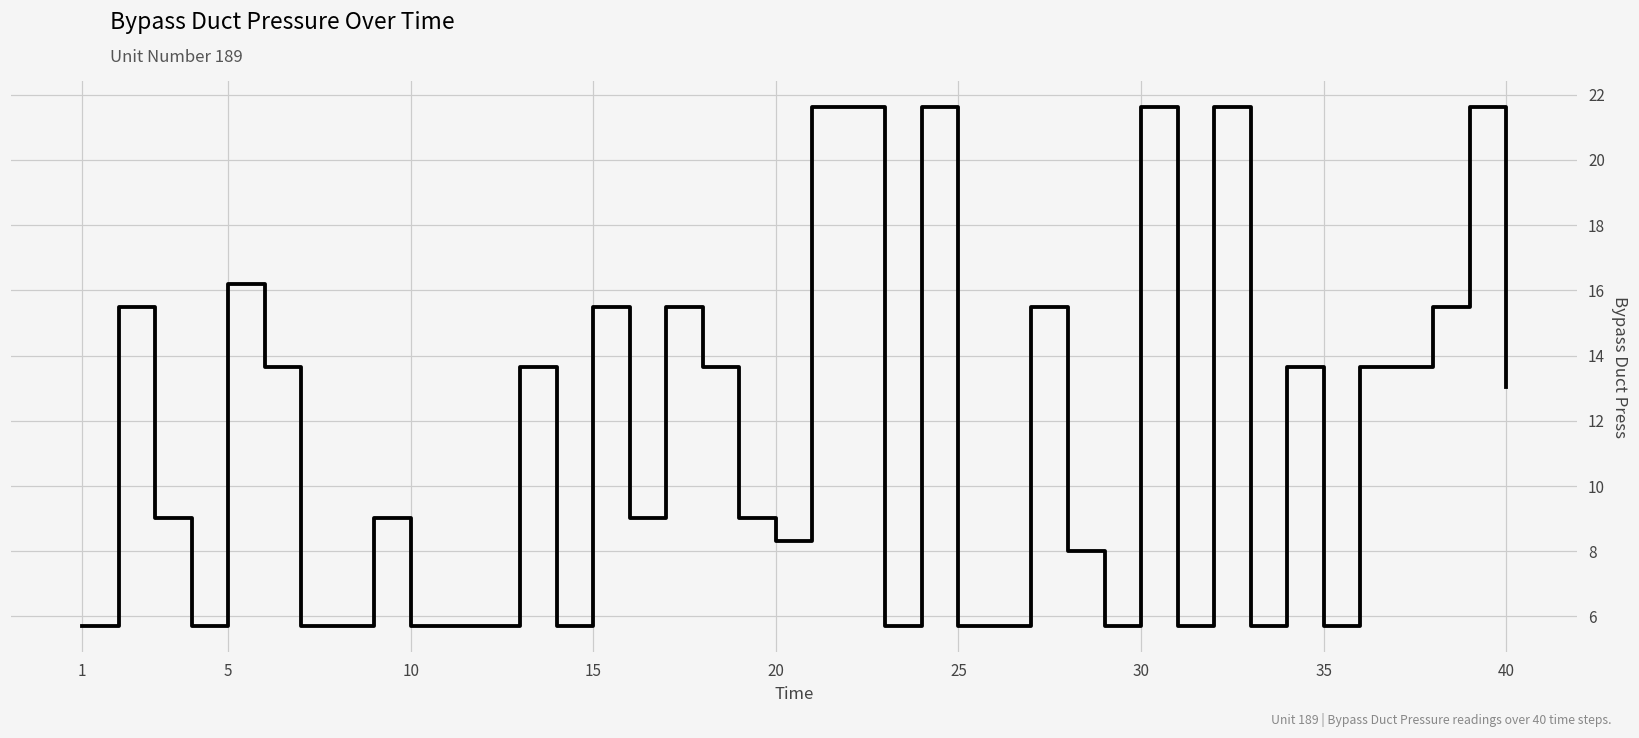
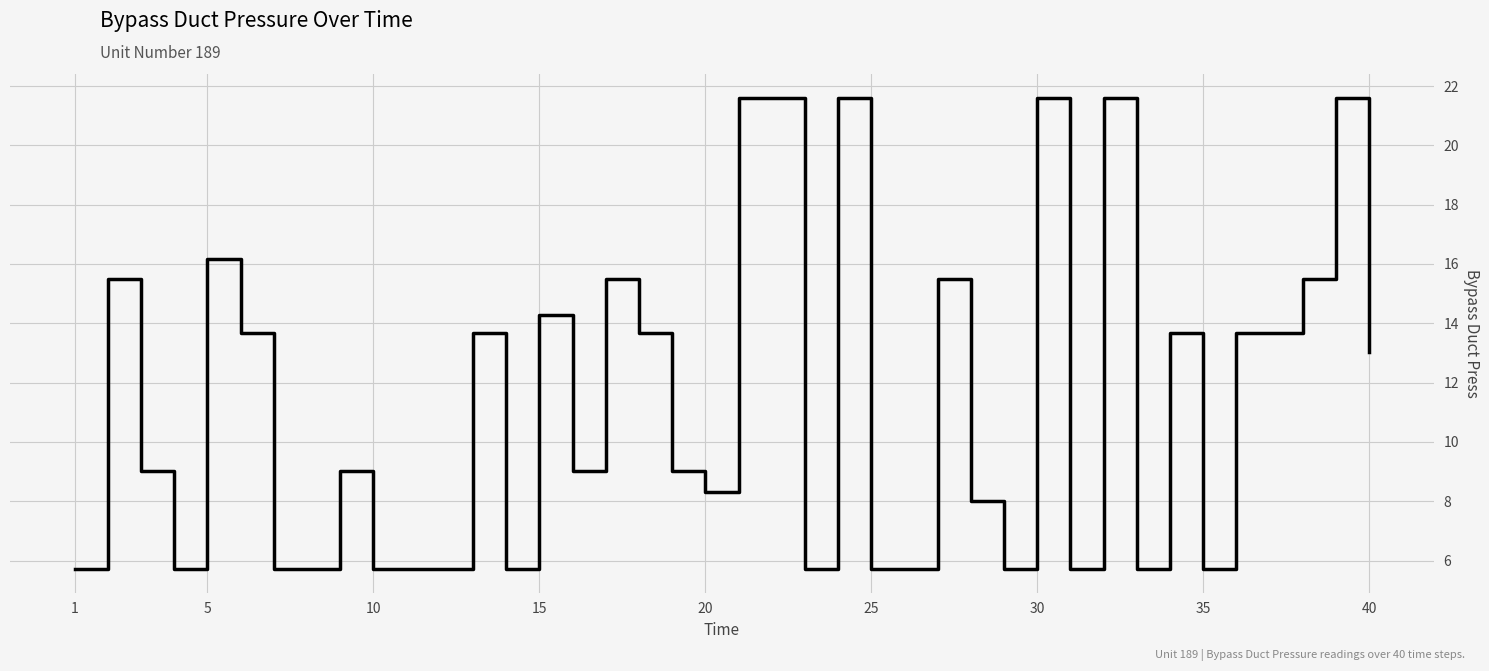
  {
    "1": 5.7,
    "5": 16.2,
    "10": 5.7,
-   "15": 15.5,
+   "15": 14.3,
    "20": 8.3,
    "25": 5.7,
    "30": 21.6,
    "35": 5.7,
    "40": 13.0
  }
